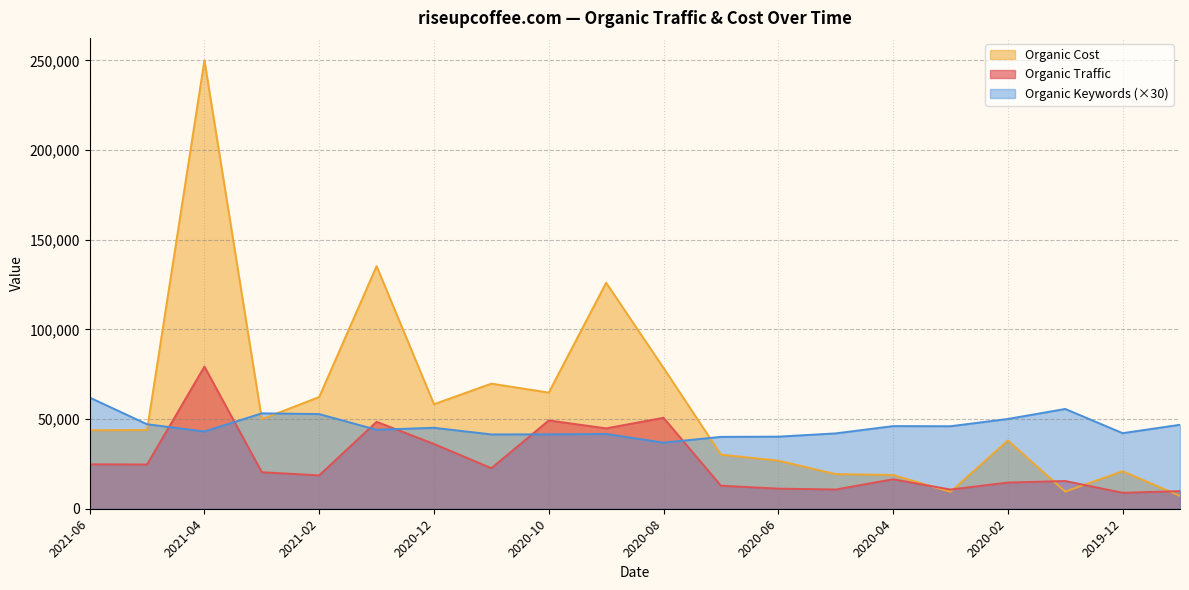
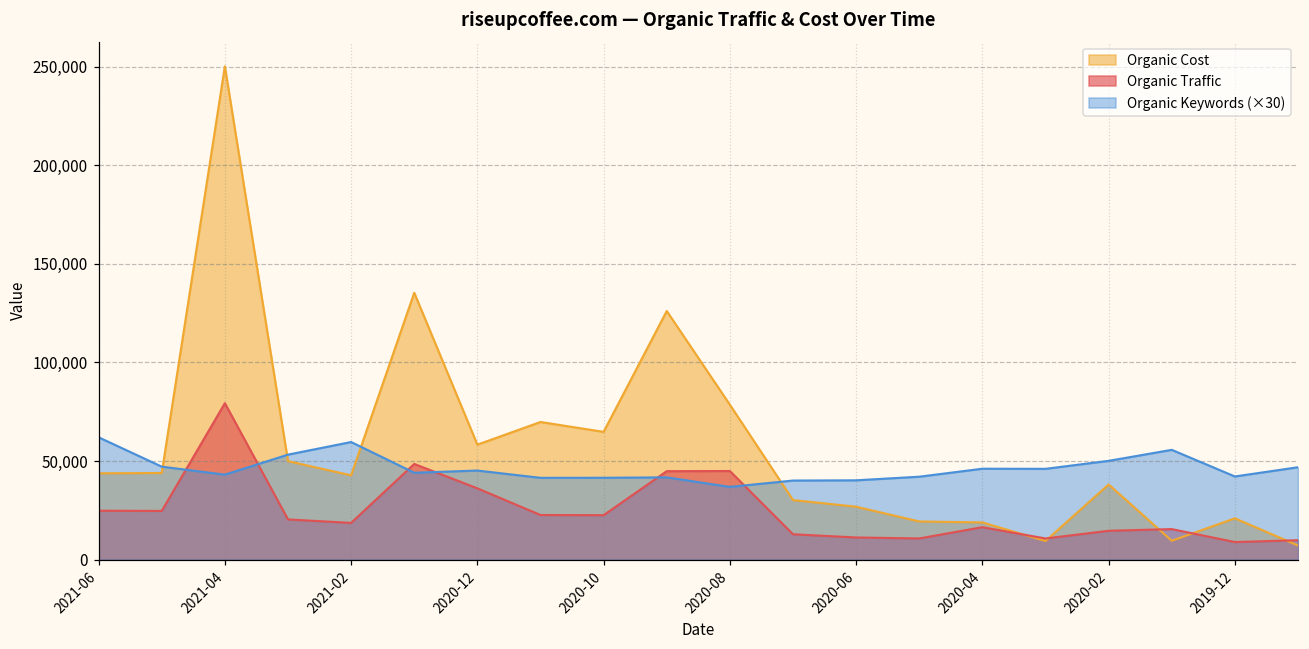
  {
    "Organic Cost": {
      "2021-06": "44,000",
      "2021-04": "250,000",
-     "2021-02": "62,000",
+     "2021-02": "43,000",
      "2020-12": "58,000",
      "2020-10": "65,000",
      "2020-08": "79,000",
      "2020-06": "27,000",
      "2020-04": "19,000",
      "2020-02": "38,000",
      "2019-12": "21,000"
    },
    "Organic Traffic": {
      "2021-06": "25,000",
      "2021-04": "79,000",
      "2021-02": "19,000",
      "2020-12": "36,000",
-     "2020-10": "49,000",
-     "2020-08": "51,000",
+     "2020-10": "23,000",
+     "2020-08": "45,000",
      "2020-06": "11,000",
      "2020-04": "16,000",
      "2020-02": "15,000",
      "2019-12": "9,000"
    },
    "Organic Keywords (×30)": {
      "2021-06": "62,000",
      "2021-04": "43,000",
-     "2021-02": "53,000",
+     "2021-02": "60,000",
      "2020-12": "45,000",
      "2020-10": "41,000",
      "2020-08": "37,000",
      "2020-06": "40,000",
      "2020-04": "46,000",
      "2020-02": "50,000",
      "2019-12": "42,000"
    }
  }
